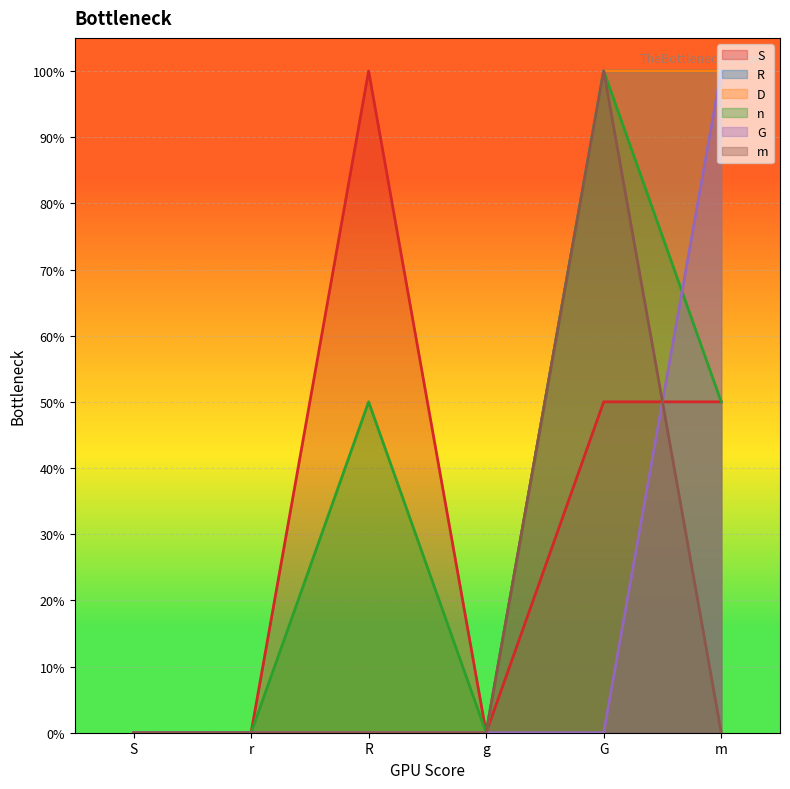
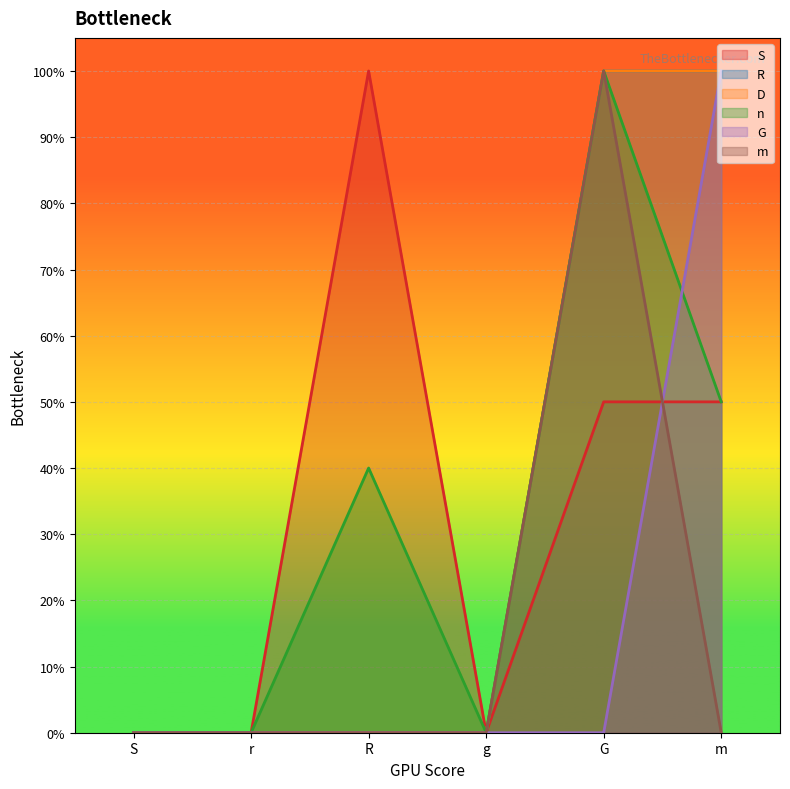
  {
    "n": {
-     "R": "50%"
+     "R": "40%"
    },
    "G": {
      "G": "0%"
    }
  }
